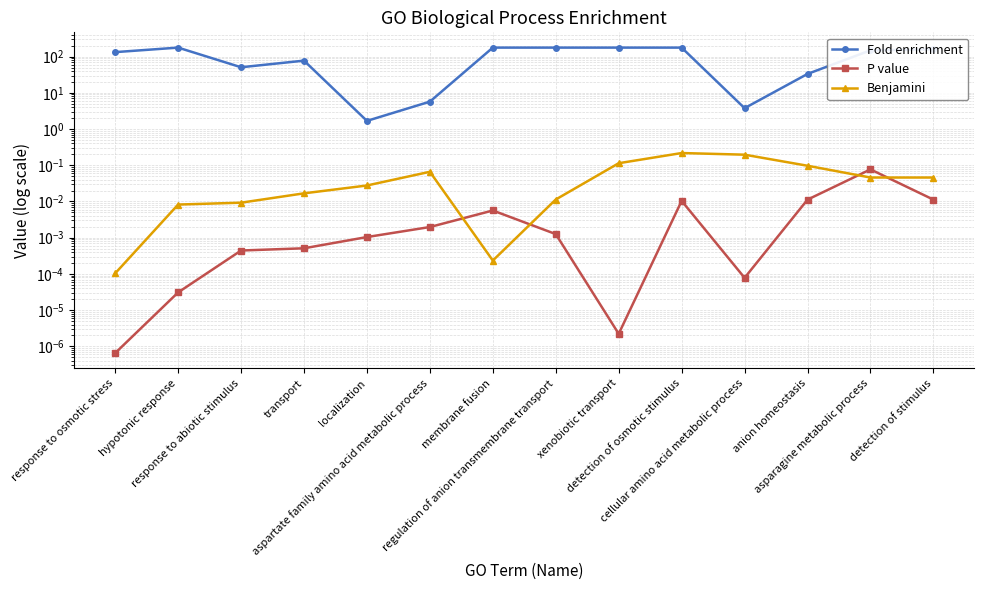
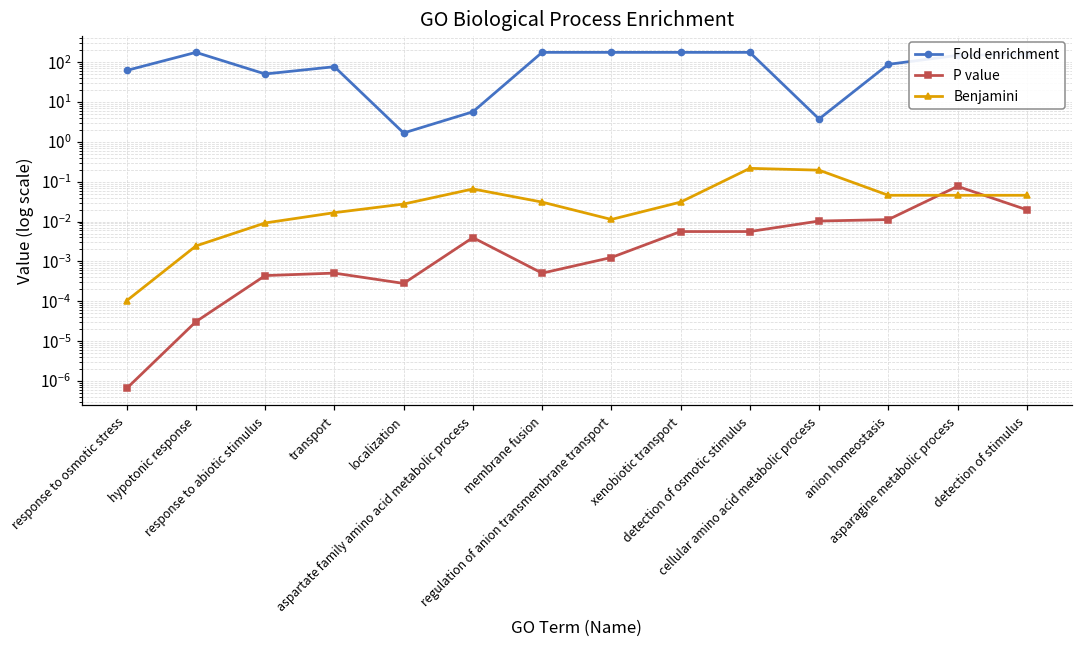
  {
    "Fold enrichment": {
-     "response to osmotic stress": 130,
+     "response to osmotic stress": 60,
      "hypotonic response": 200,
      "response to abiotic stimulus": 50,
      "transport": 80,
      "localization": 2,
      "aspartate family amino acid metabolic process": 6,
      "membrane fusion": 200,
      "regulation of anion transmembrane transport": 200,
      "xenobiotic transport": 200,
      "detection of osmotic stimulus": 200,
      "cellular amino acid metabolic process": 4,
-     "anion homeostasis": 30
+     "anion homeostasis": 90
    },
    "P value": {
      "response to osmotic stress": 0.0000007,
      "hypotonic response": 0.00003,
      "response to abiotic stimulus": 0.0004,
      "transport": 0.0005,
-     "localization": 0.0010,
-     "aspartate family amino acid metabolic process": 0.002,
-     "membrane fusion": 0.006,
+     "localization": 0.0003,
+     "aspartate family amino acid metabolic process": 0.004,
+     "membrane fusion": 0.0005,
      "regulation of anion transmembrane transport": 0.0013,
-     "xenobiotic transport": 0.000002,
-     "detection of osmotic stimulus": 0.010,
-     "cellular amino acid metabolic process": 0.00008,
+     "xenobiotic transport": 0.006,
+     "detection of osmotic stimulus": 0.006,
+     "cellular amino acid metabolic process": 0.010,
      "anion homeostasis": 0.011,
      "asparagine metabolic process": 0.08,
-     "detection of stimulus": 0.011
+     "detection of stimulus": 0.02
    },
    "Benjamini": {
      "response to osmotic stress": 0.0001,
-     "hypotonic response": 0.008,
+     "hypotonic response": 0.002,
      "response to abiotic stimulus": 0.009,
      "transport": 0.02,
      "localization": 0.03,
      "aspartate family amino acid metabolic process": 0.07,
-     "membrane fusion": 0.0002,
+     "membrane fusion": 0.03,
      "regulation of anion transmembrane transport": 0.011,
-     "xenobiotic transport": 0.11,
+     "xenobiotic transport": 0.03,
      "detection of osmotic stimulus": 0.2,
      "cellular amino acid metabolic process": 0.2,
-     "anion homeostasis": 0.10,
+     "anion homeostasis": 0.05,
      "asparagine metabolic process": 0.05,
      "detection of stimulus": 0.05
    }
  }
